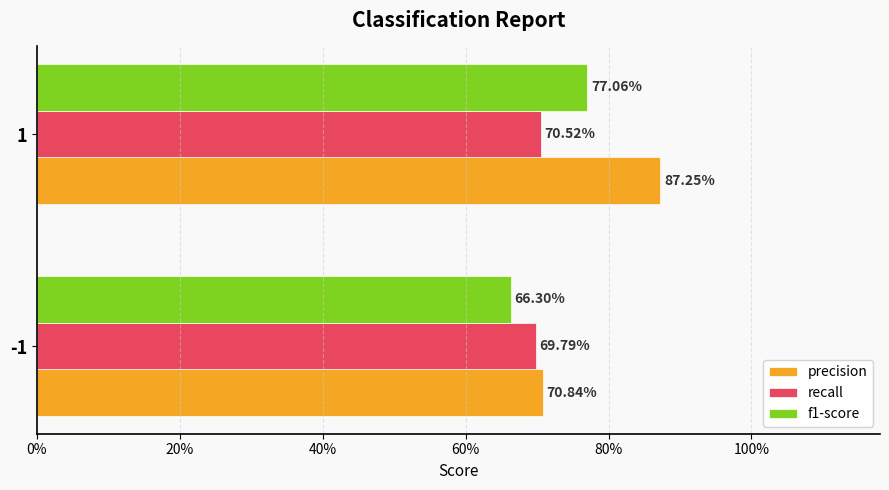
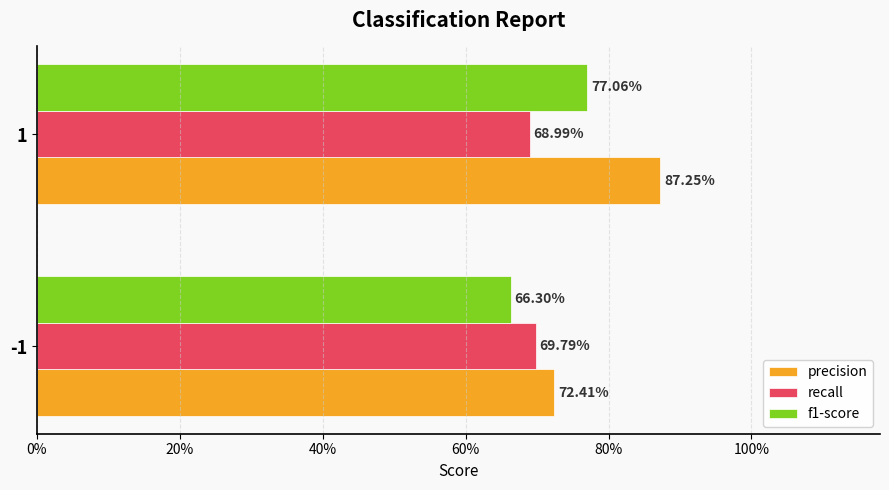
  {
    "precision": {
      "1": "87.25%",
-     "-1": "70.84%"
+     "-1": "72.41%"
    },
    "recall": {
-     "1": "70.52%",
+     "1": "68.99%",
      "-1": "69.79%"
    },
    "f1-score": {
      "1": "77.06%",
      "-1": "66.30%"
    }
  }
